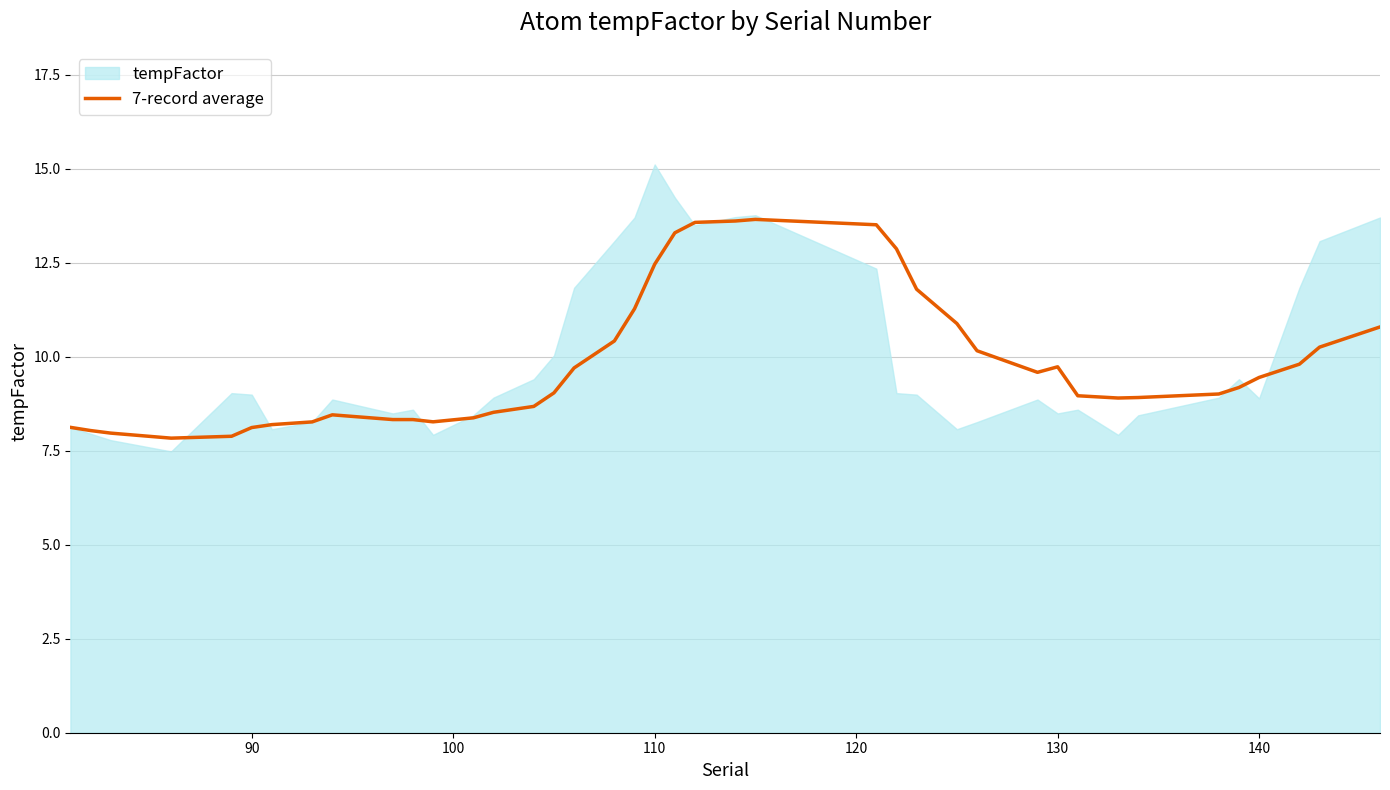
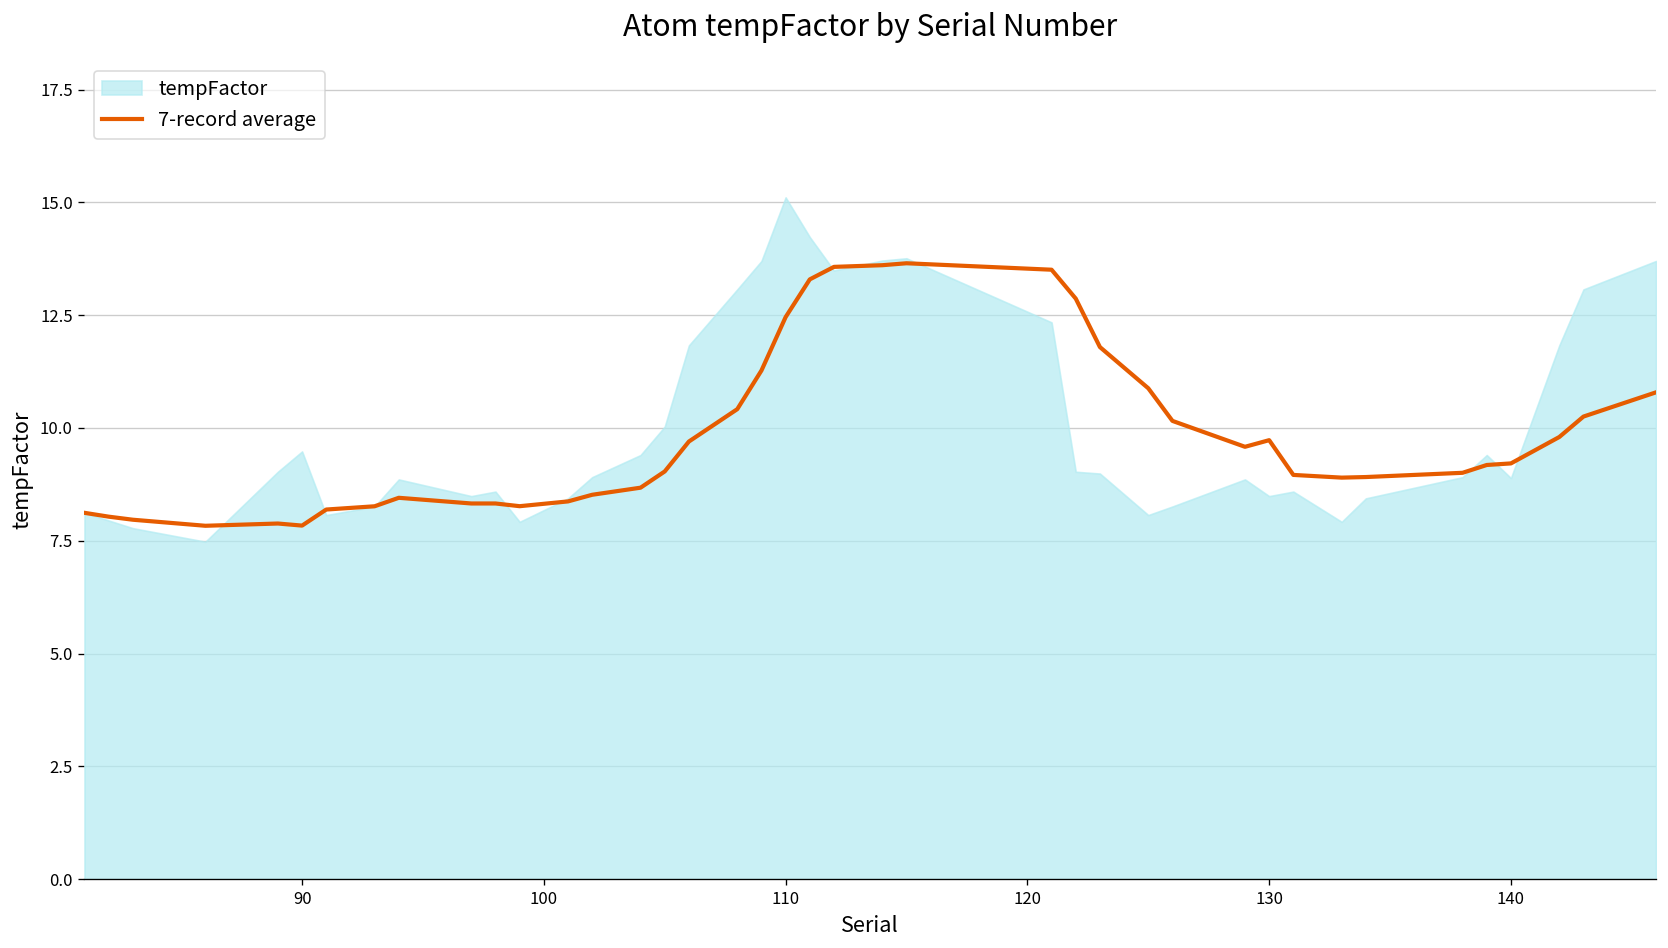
  {
    "7-record average": {
-     "90": 8.1,
+     "90": 7.8,
      "110": 12.5,
      "130": 9.7,
-     "140": 9.4
+     "140": 9.2
    },
    "tempFactor": {
-     "90": 9.0,
+     "90": 9.5,
      "110": 15.1,
      "130": 8.5,
      "140": 8.9
    }
  }
